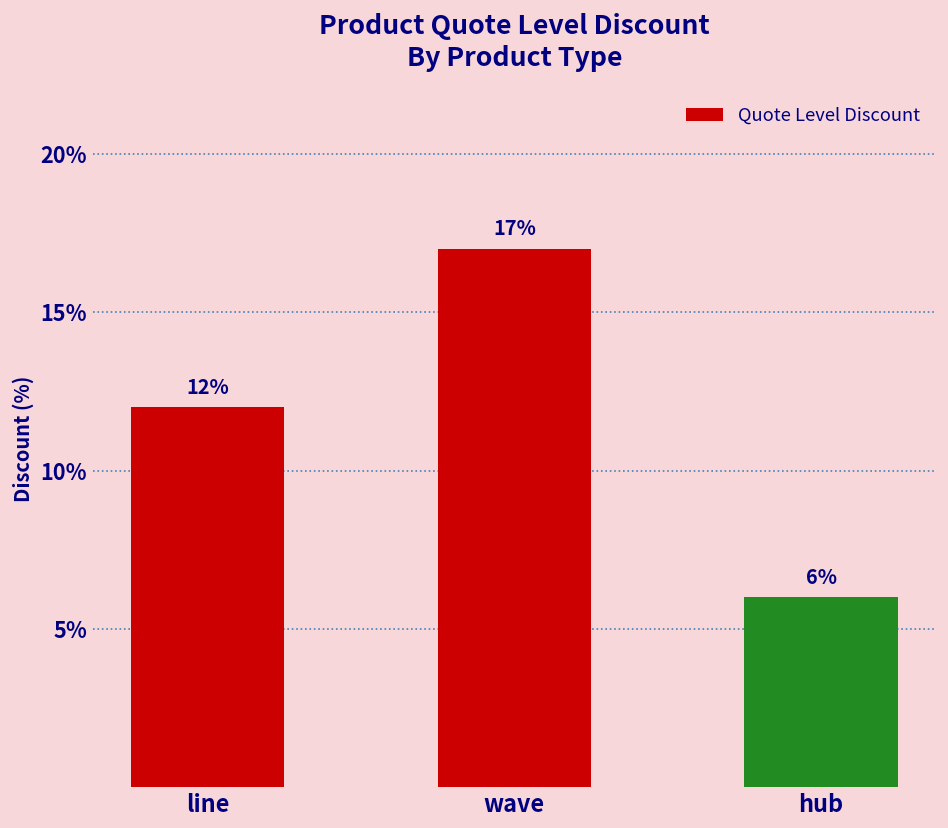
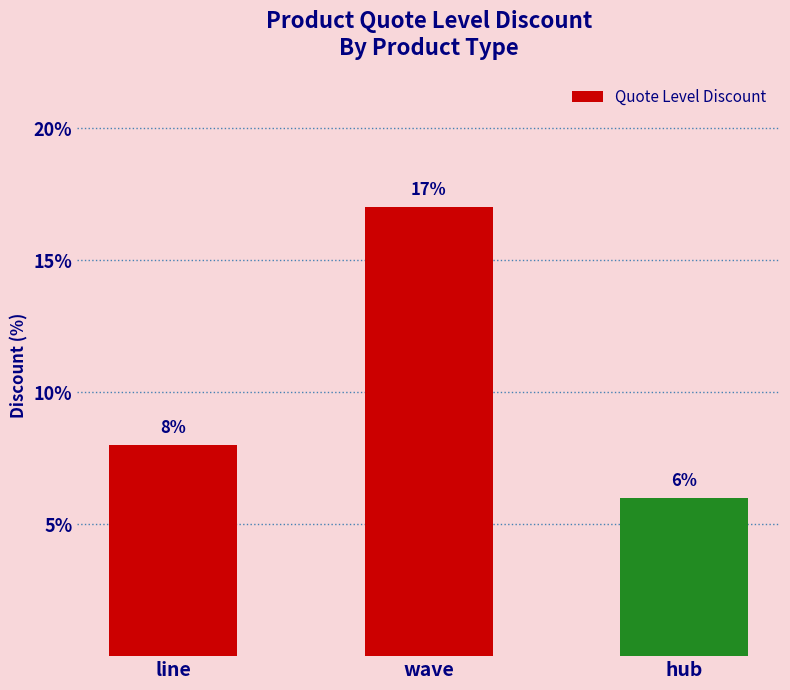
  {
-   "line": "12%",
+   "line": "8%",
    "wave": "17%",
    "hub": "6%"
  }
